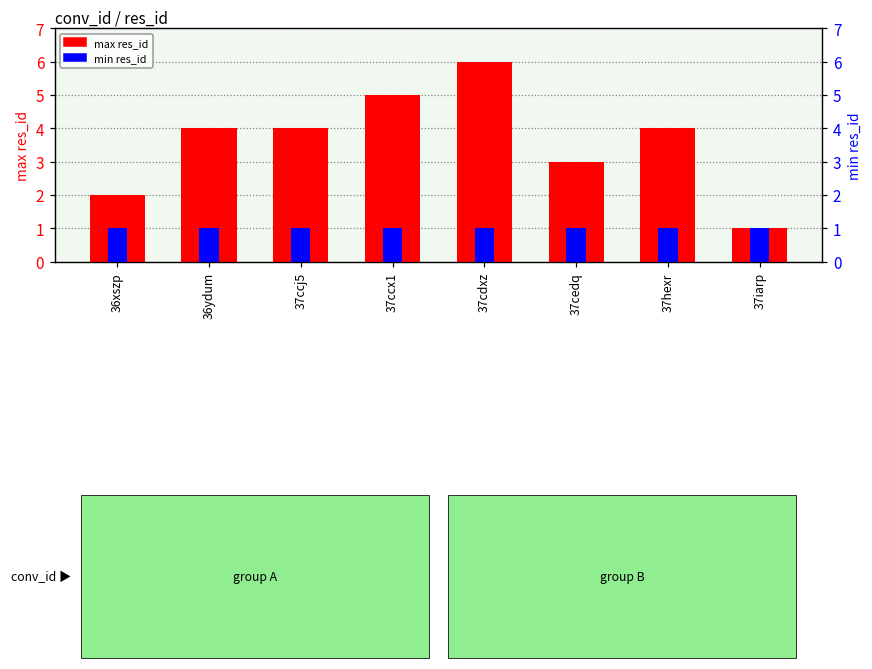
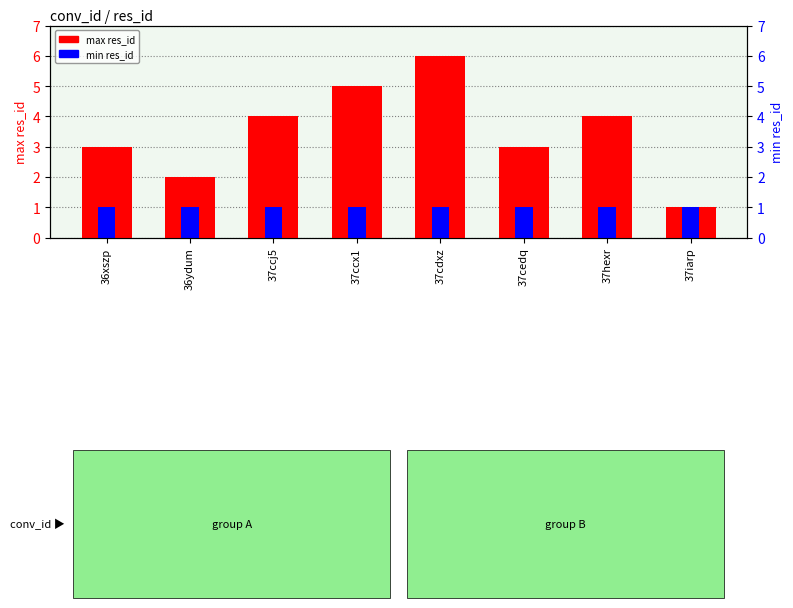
  {
    "max res_id": {
-     "36xszp": 2,
-     "36ydum": 4,
+     "36xszp": 3,
+     "36ydum": 2,
      "37ccj5": 4,
      "37ccx1": 5,
      "37cdxz": 6,
      "37cedq": 3,
      "37hexr": 4,
      "37iarp": 1
    },
    "min res_id": {
      "37iarp": 1
    }
  }
